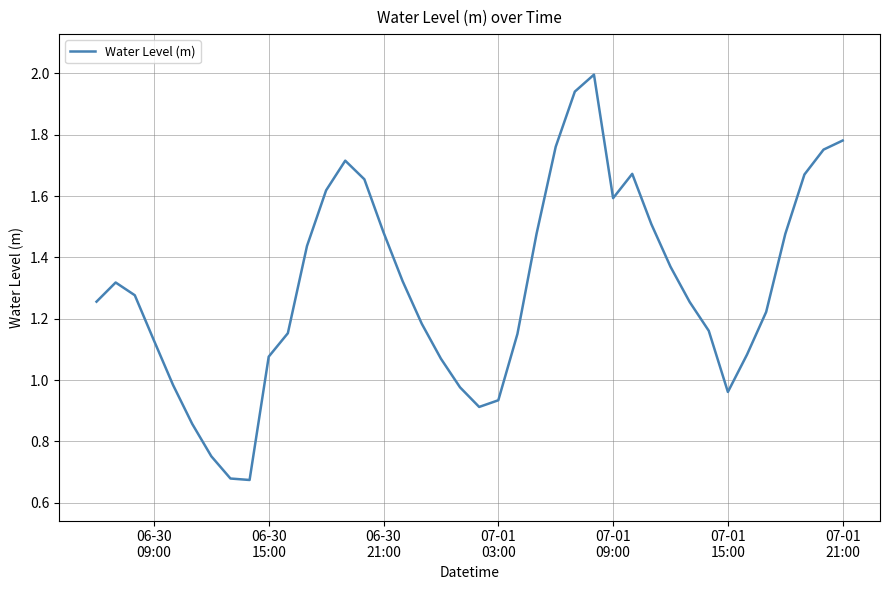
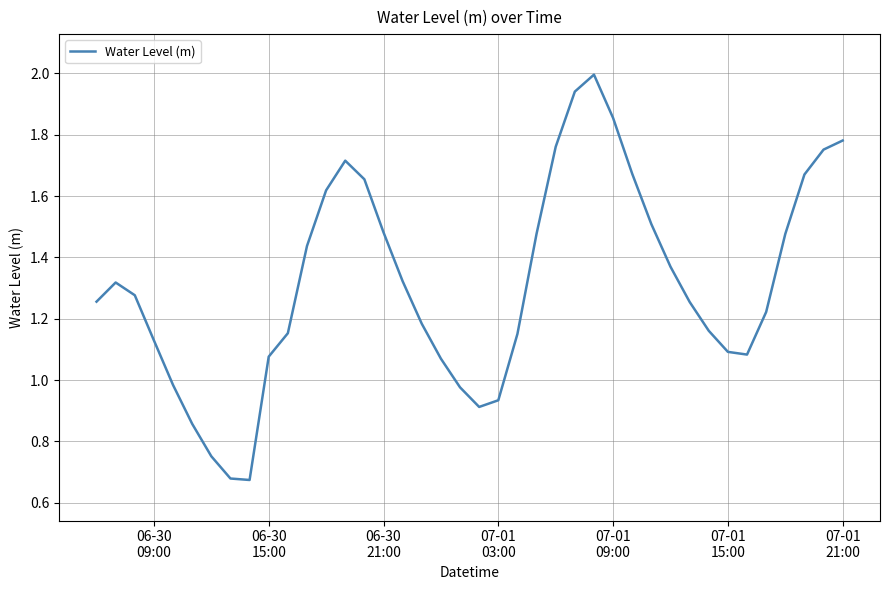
  {
    "06-30 09:00": 1.13,
    "06-30 15:00": 1.08,
    "06-30 21:00": 1.48,
    "07-01 03:00": 0.93,
-   "07-01 09:00": 1.59,
-   "07-01 15:00": 0.96,
+   "07-01 09:00": 1.85,
+   "07-01 15:00": 1.09,
    "07-01 21:00": 1.78
  }
